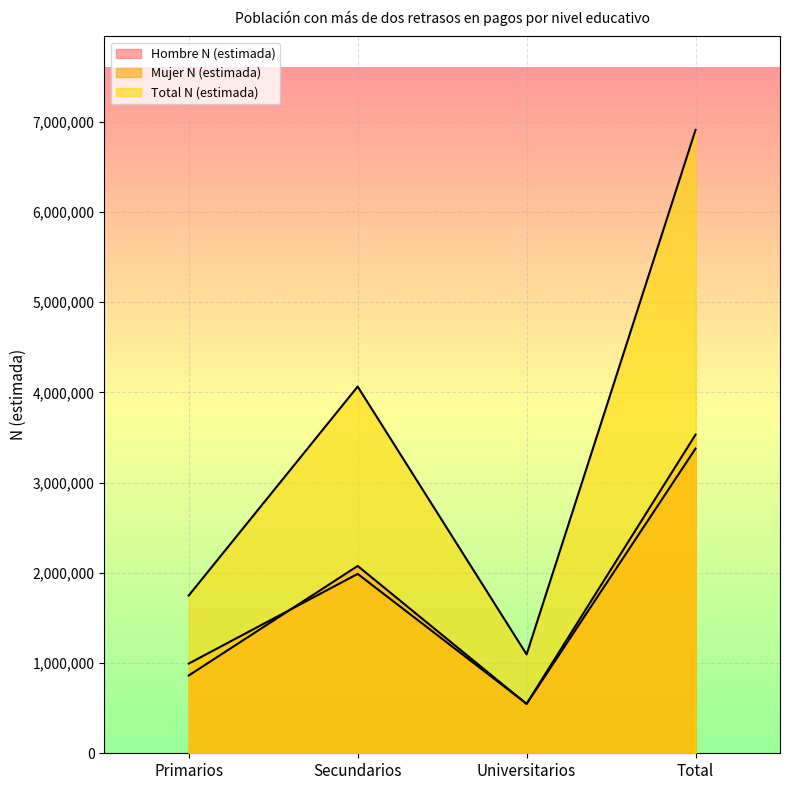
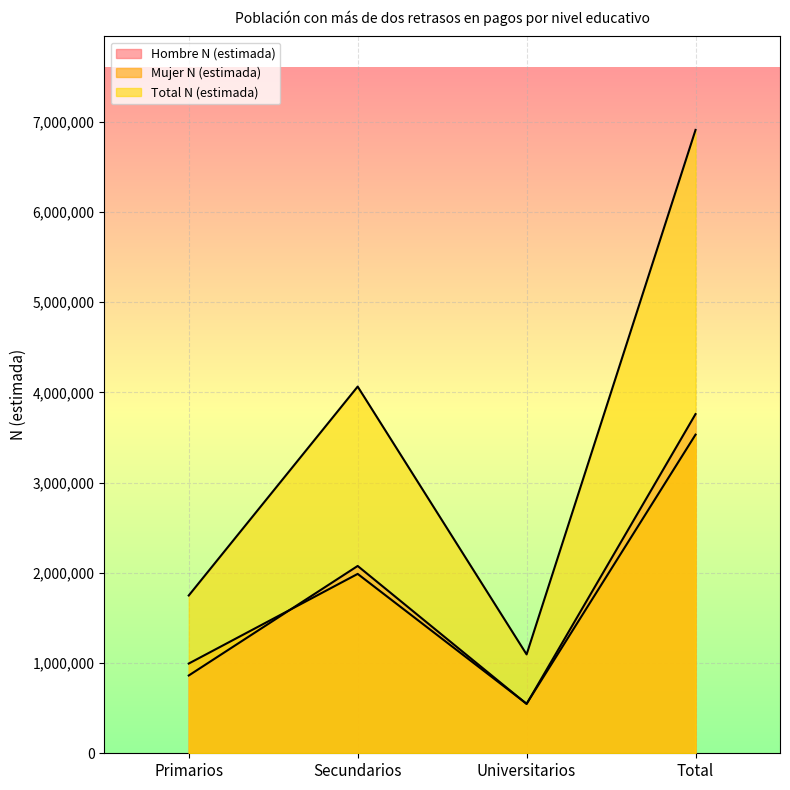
  {
    "Hombre N (estimada)": {
      "Primarios": "900,000",
      "Secundarios": "2,100,000",
-     "Total": "3,400,000"
+     "Total": "3,800,000"
    }
  }
